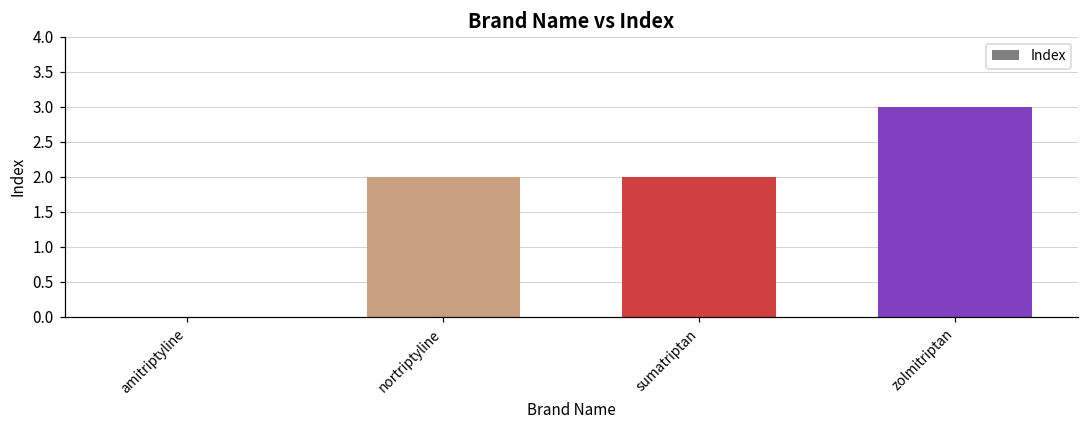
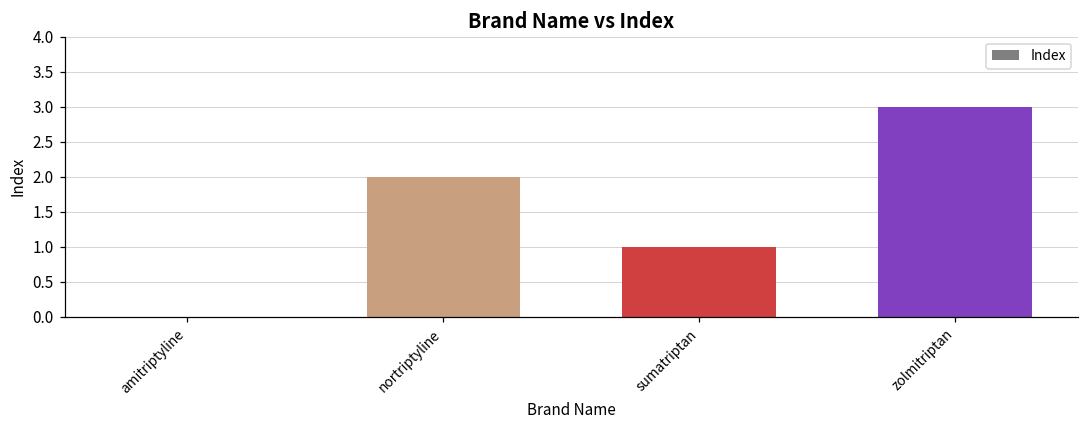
  {
    "amitriptyline": 0,
    "nortriptyline": 2,
-   "sumatriptan": 2,
+   "sumatriptan": 1,
    "zolmitriptan": 3
  }
